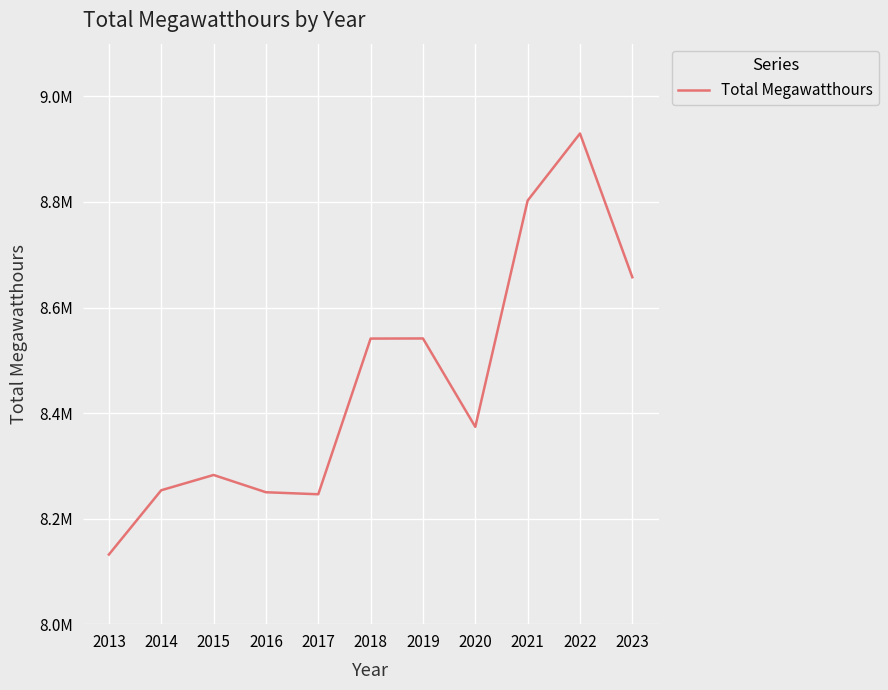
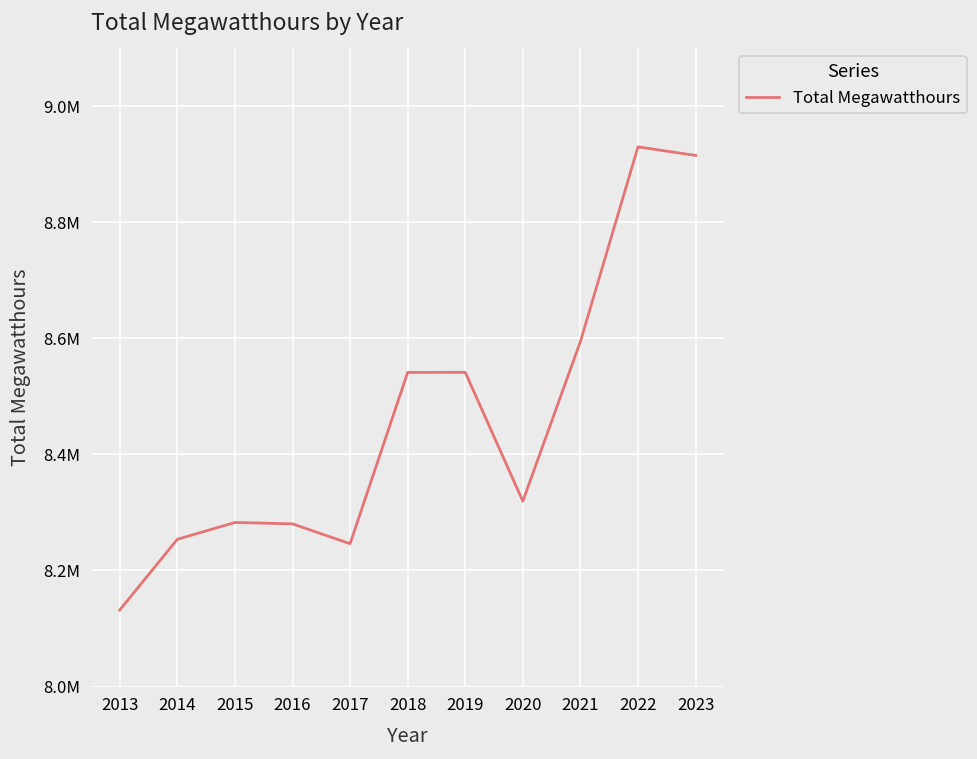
  {
    "2013": 8130000,
    "2014": 8250000,
    "2015": 8280000,
-   "2016": 8250000,
+   "2016": 8280000,
    "2017": 8250000,
    "2018": 8540000,
    "2019": 8540000,
-   "2020": 8370000,
-   "2021": 8800000,
+   "2020": 8320000,
+   "2021": 8590000,
    "2022": 8930000,
-   "2023": 8660000
+   "2023": 8910000
  }
